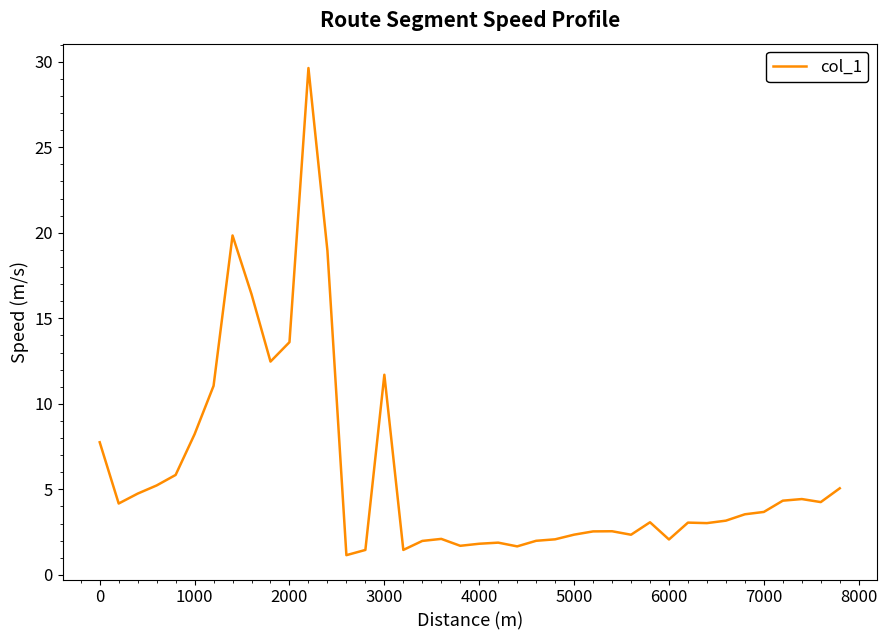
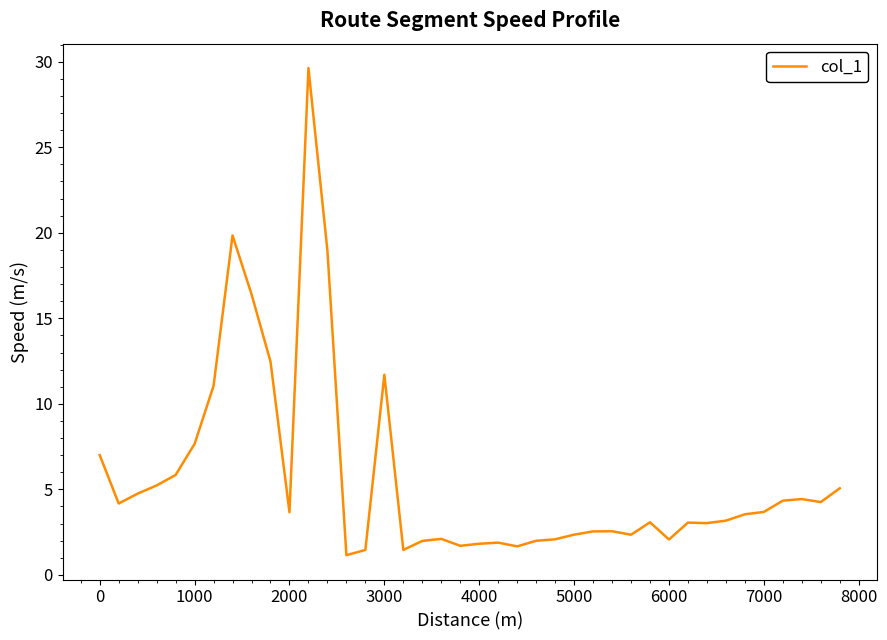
  {
-   "0": 7.8,
-   "1000": 8.2,
-   "2000": 13.6,
+   "0": 7.0,
+   "1000": 7.7,
+   "2000": 3.7,
    "3000": 11.7,
    "4000": 1.8,
    "5000": 2.4,
    "6000": 2.1,
    "7000": 3.7
  }
